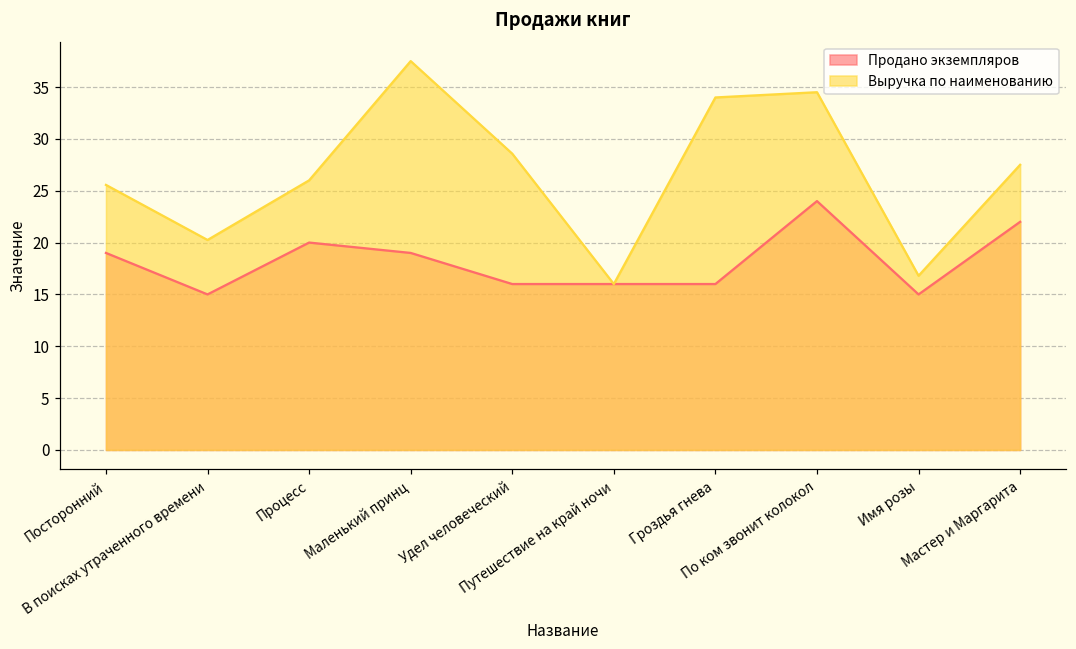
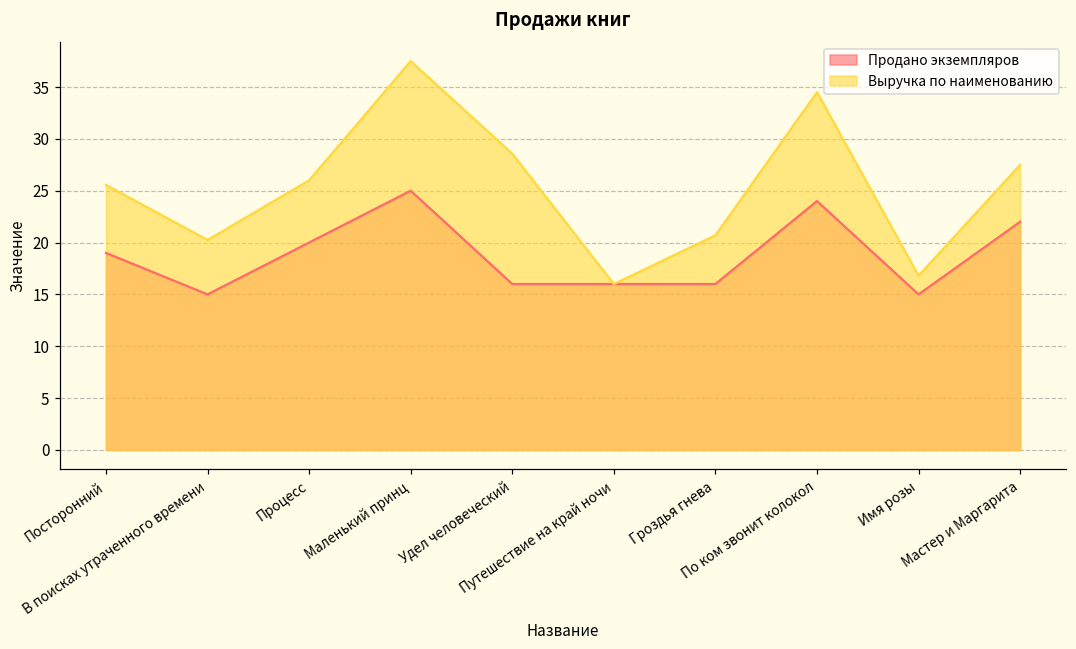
  {
    "Продано экземпляров": {
      "Посторонний": 19,
      "В поисках утраченного времени": 15,
      "Процесс": 20,
-     "Маленький принц": 19,
+     "Маленький принц": 25,
      "Удел человеческий": 16,
      "Гроздья гнева": 16,
      "По ком звонит колокол": 24,
      "Имя розы": 15,
      "Мастер и Маргарита": 22
    },
    "Выручка по наименованию": {
      "Посторонний": 26,
      "В поисках утраченного времени": 20,
      "Процесс": 26,
      "Маленький принц": 38,
      "Удел человеческий": 29,
-     "Гроздья гнева": 34,
+     "Гроздья гнева": 21,
      "По ком звонит колокол": 35,
      "Имя розы": 17,
      "Мастер и Маргарита": 28
    }
  }
